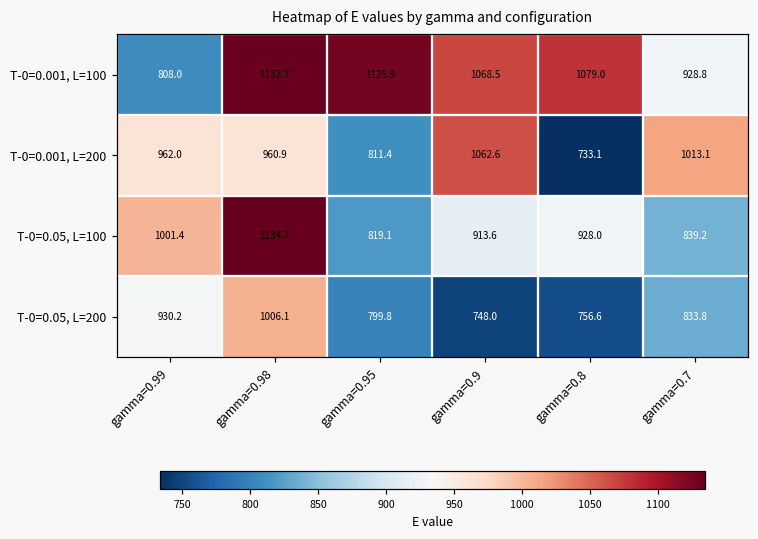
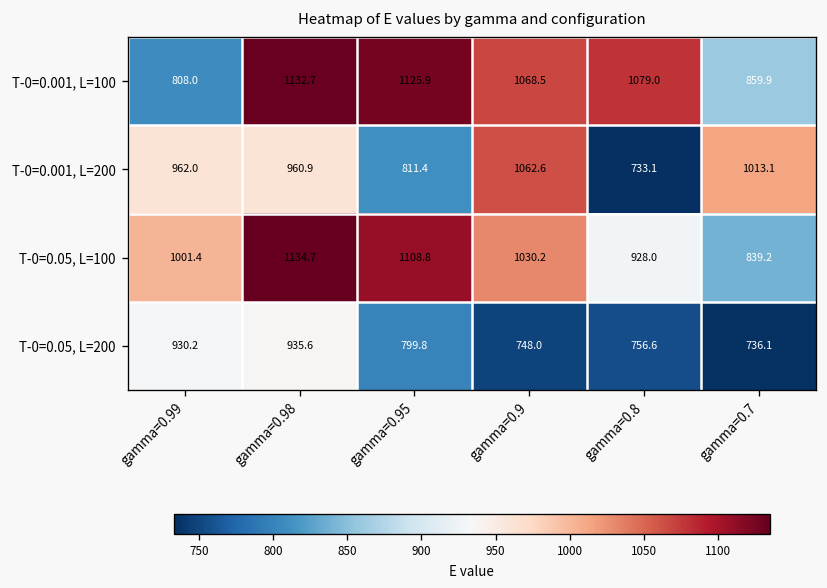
  {
    "T-0=0.001, L=100": {
      "gamma=0.99": 808.0,
      "gamma=0.98": 1132.7,
      "gamma=0.95": 1125.9,
      "gamma=0.9": 1068.5,
      "gamma=0.8": 1079.0,
-     "gamma=0.7": 928.8
+     "gamma=0.7": 859.9
    },
    "T-0=0.001, L=200": {
      "gamma=0.99": 962.0,
      "gamma=0.98": 960.9,
      "gamma=0.95": 811.4,
      "gamma=0.9": 1062.6,
      "gamma=0.8": 733.1,
      "gamma=0.7": 1013.1
    },
    "T-0=0.05, L=100": {
      "gamma=0.99": 1001.4,
      "gamma=0.98": 1134.7,
-     "gamma=0.95": 819.1,
-     "gamma=0.9": 913.6,
+     "gamma=0.95": 1108.8,
+     "gamma=0.9": 1030.2,
      "gamma=0.8": 928.0,
      "gamma=0.7": 839.2
    },
    "T-0=0.05, L=200": {
      "gamma=0.99": 930.2,
-     "gamma=0.98": 1006.1,
+     "gamma=0.98": 935.6,
      "gamma=0.95": 799.8,
      "gamma=0.9": 748.0,
      "gamma=0.8": 756.6,
-     "gamma=0.7": 833.8
+     "gamma=0.7": 736.1
    }
  }
